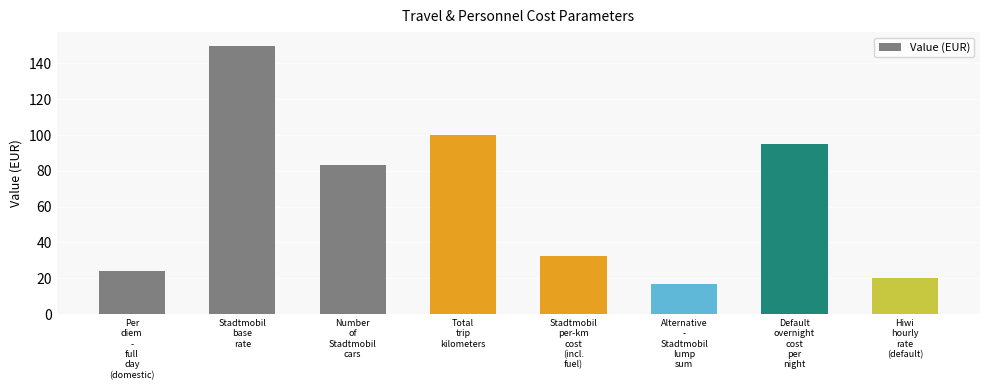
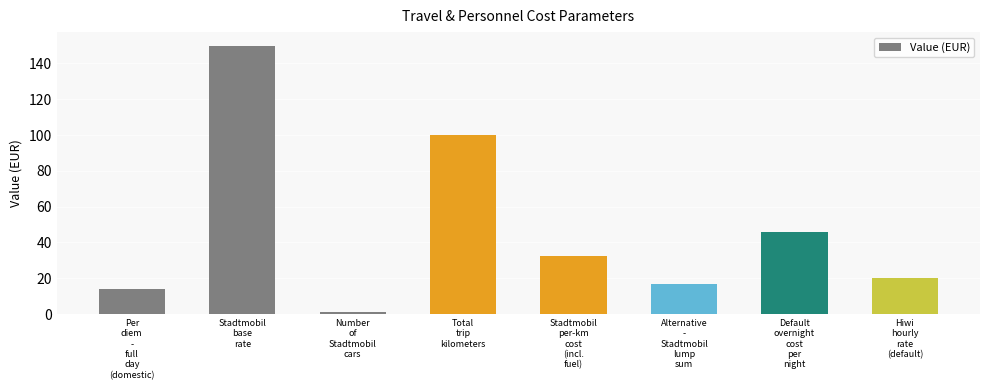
  {
-   "Per diem - full day (domestic)": 24,
+   "Per diem - full day (domestic)": 14,
    "Stadtmobil base rate": 150,
-   "Number of Stadtmobil cars": 83,
+   "Number of Stadtmobil cars": 1,
    "Total trip kilometers": 100,
    "Stadtmobil per-km cost (incl. fuel)": 32,
    "Alternative - Stadtmobil lump sum": 17,
-   "Default overnight cost per night": 95,
+   "Default overnight cost per night": 46,
    "Hiwi hourly rate (default)": 20
  }
